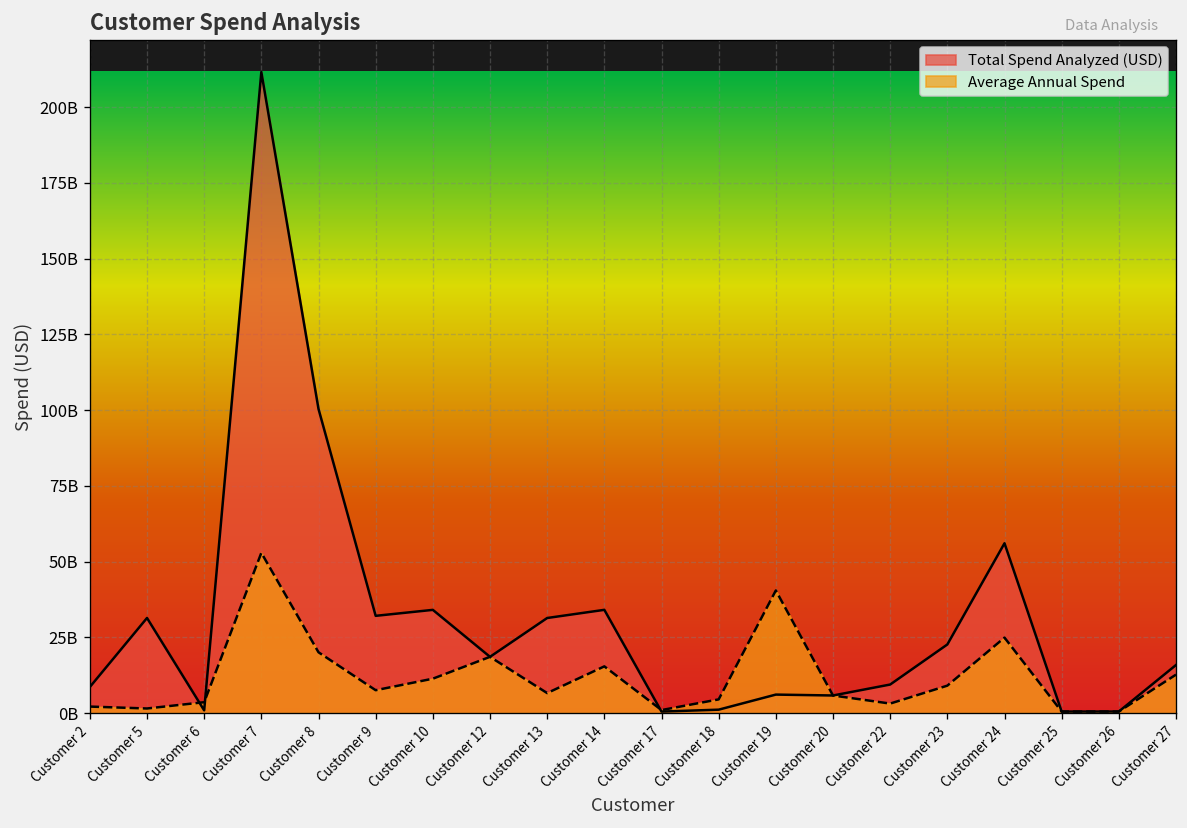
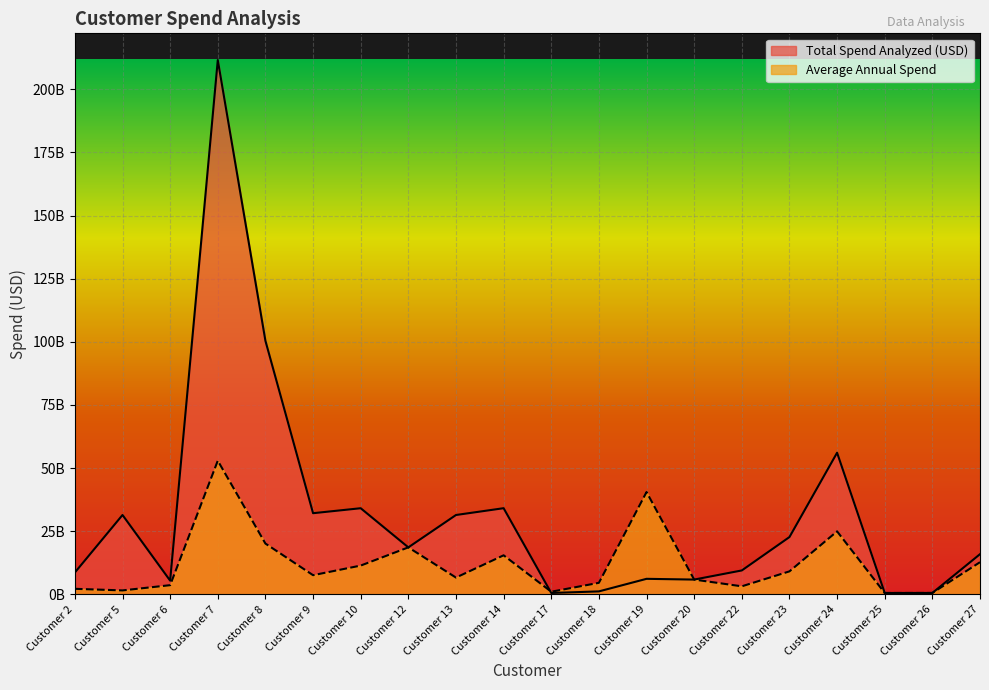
  {
    "Total Spend Analyzed (USD)": {
      "Customer 2": 9000000000,
      "Customer 5": 31000000000,
-     "Customer 6": 1000000000,
+     "Customer 6": 5000000000,
      "Customer 7": 212000000000,
      "Customer 8": 100000000000,
      "Customer 9": 32000000000,
      "Customer 10": 34000000000,
      "Customer 13": 31000000000,
      "Customer 14": 34000000000,
      "Customer 18": 1000000000,
      "Customer 19": 6000000000,
      "Customer 22": 9000000000,
      "Customer 23": 23000000000,
      "Customer 24": 56000000000,
      "Customer 27": 16000000000
    },
    "Average Annual Spend": {
      "Customer 2": 2000000000,
      "Customer 5": 2000000000,
      "Customer 6": 4000000000,
      "Customer 7": 53000000000,
      "Customer 8": 20000000000,
      "Customer 9": 8000000000,
      "Customer 10": 11000000000,
      "Customer 13": 7000000000,
      "Customer 14": 15000000000,
      "Customer 18": 5000000000,
      "Customer 19": 40000000000,
      "Customer 22": 3000000000,
      "Customer 23": 9000000000,
      "Customer 24": 25000000000,
      "Customer 27": 13000000000
    }
  }
